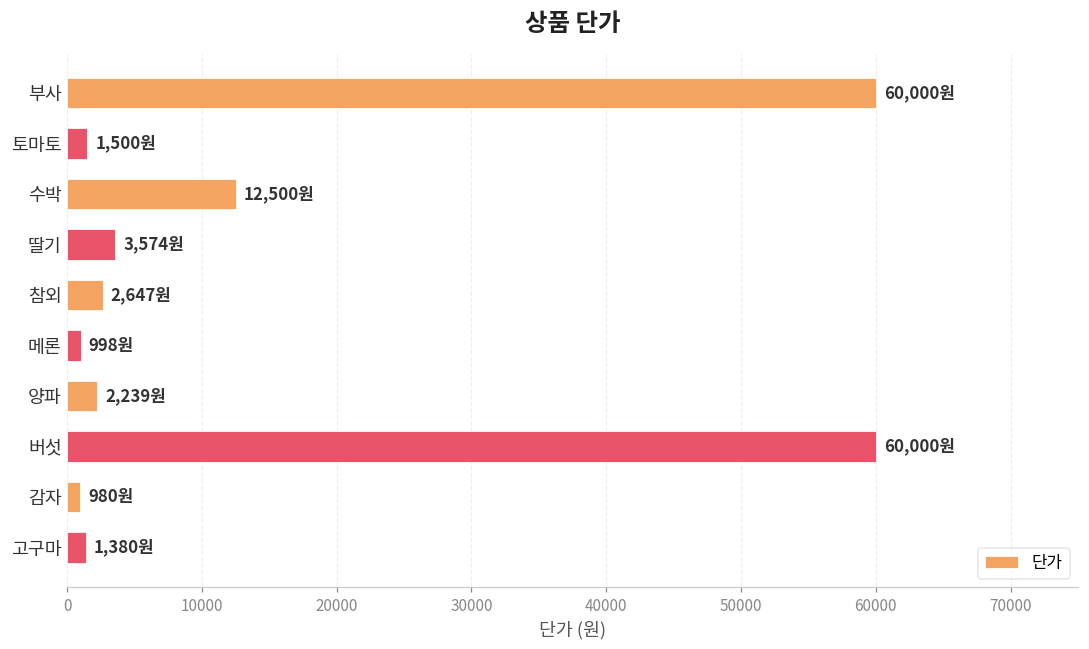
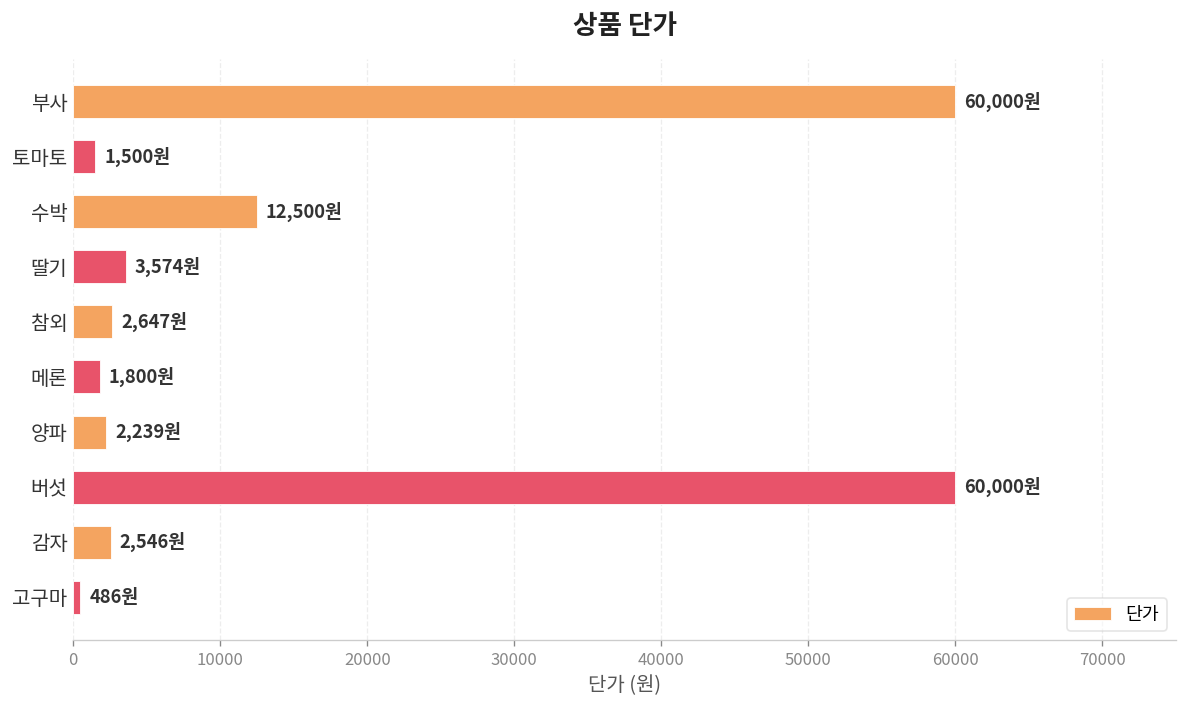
  {
    "부사": "60,000원",
    "토마토": "1,500원",
    "수박": "12,500원",
    "딸기": "3,574원",
    "참외": "2,647원",
-   "메론": "998원",
+   "메론": "1,800원",
    "양파": "2,239원",
    "버섯": "60,000원",
-   "감자": "980원",
-   "고구마": "1,380원"
+   "감자": "2,546원",
+   "고구마": "486원"
  }
